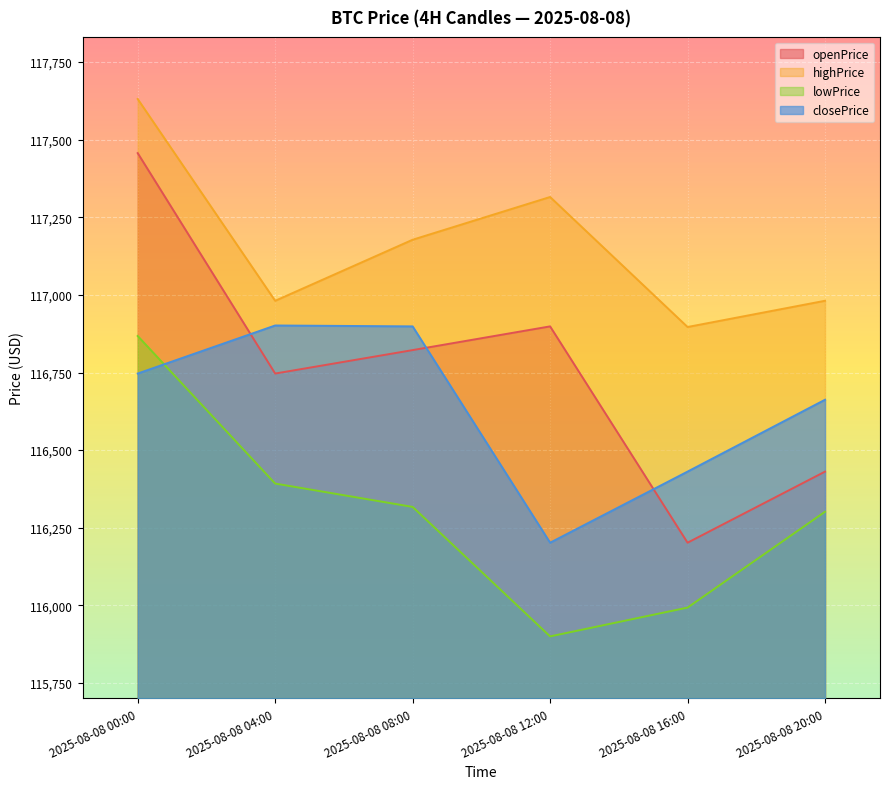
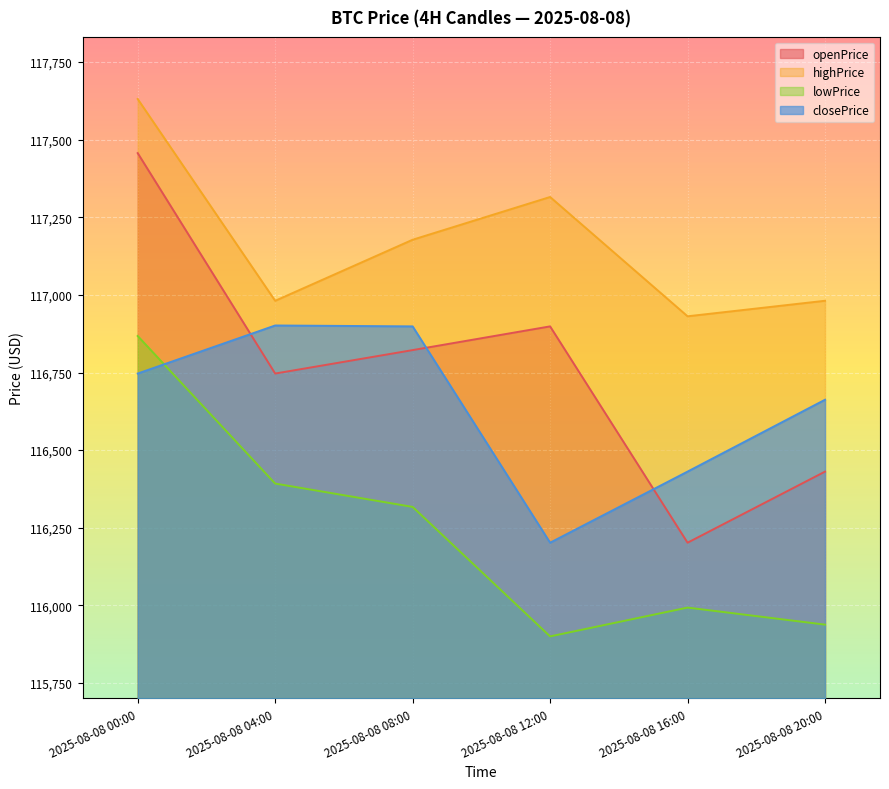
  {
    "openPrice": {
      "2025-08-08 00:00": "117,460",
      "2025-08-08 04:00": "116,750",
      "2025-08-08 08:00": "116,820",
      "2025-08-08 12:00": "116,900",
      "2025-08-08 16:00": "116,200",
      "2025-08-08 20:00": "116,430"
    },
    "highPrice": {
      "2025-08-08 00:00": "117,630",
      "2025-08-08 04:00": "116,980",
      "2025-08-08 08:00": "117,180",
      "2025-08-08 12:00": "117,320",
-     "2025-08-08 16:00": "116,900",
+     "2025-08-08 16:00": "116,930",
      "2025-08-08 20:00": "116,980"
    },
    "lowPrice": {
      "2025-08-08 00:00": "116,870",
      "2025-08-08 04:00": "116,390",
      "2025-08-08 08:00": "116,320",
      "2025-08-08 12:00": "115,900",
      "2025-08-08 16:00": "115,990",
-     "2025-08-08 20:00": "116,300"
+     "2025-08-08 20:00": "115,940"
    },
    "closePrice": {
      "2025-08-08 00:00": "116,750",
      "2025-08-08 04:00": "116,900",
      "2025-08-08 08:00": "116,900",
      "2025-08-08 12:00": "116,200",
      "2025-08-08 16:00": "116,430",
      "2025-08-08 20:00": "116,660"
    }
  }
